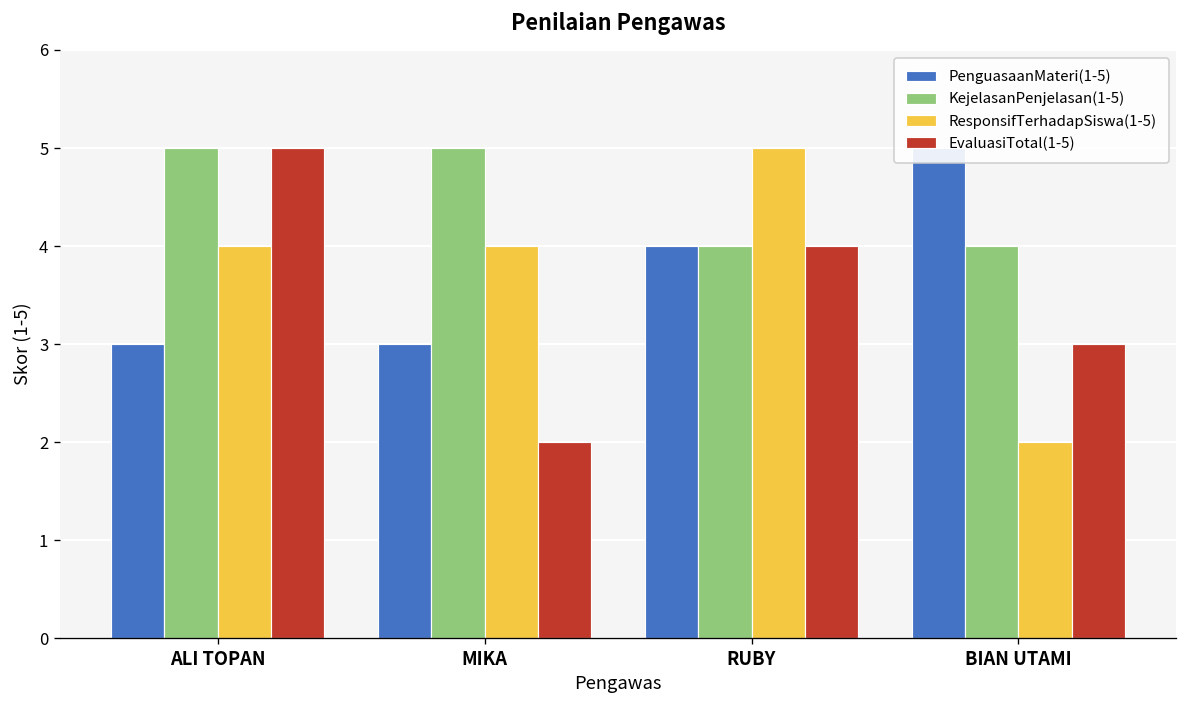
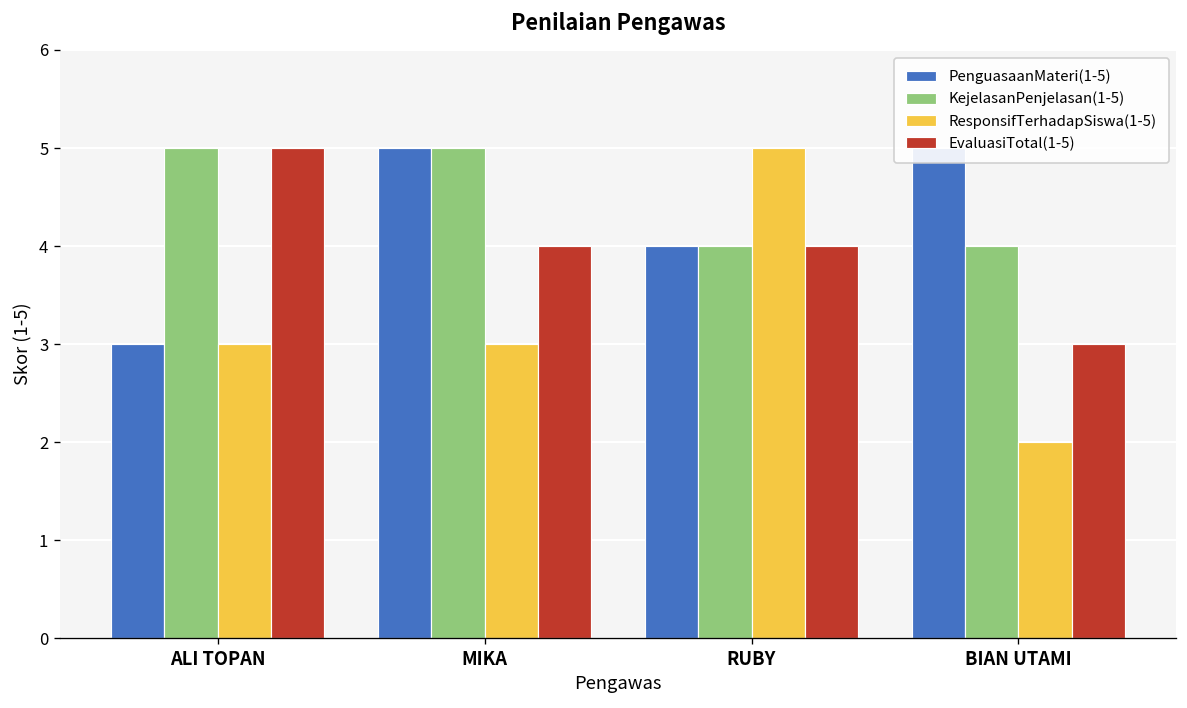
  {
    "PenguasaanMateri(1-5)": {
      "ALI TOPAN": 3,
-     "MIKA": 3,
+     "MIKA": 5,
      "RUBY": 4
    },
    "KejelasanPenjelasan(1-5)": {
      "ALI TOPAN": 5,
      "MIKA": 5,
      "RUBY": 4,
      "BIAN UTAMI": 4
    },
    "ResponsifTerhadapSiswa(1-5)": {
-     "ALI TOPAN": 4,
-     "MIKA": 4,
+     "ALI TOPAN": 3,
+     "MIKA": 3,
      "RUBY": 5,
      "BIAN UTAMI": 2
    },
    "EvaluasiTotal(1-5)": {
      "ALI TOPAN": 5,
-     "MIKA": 2,
+     "MIKA": 4,
      "RUBY": 4,
      "BIAN UTAMI": 3
    }
  }
